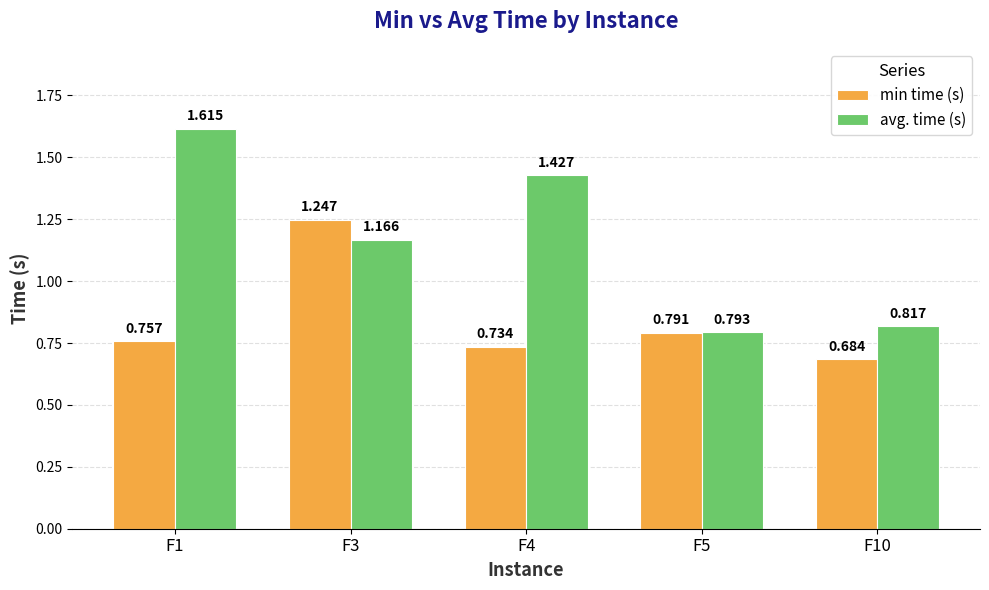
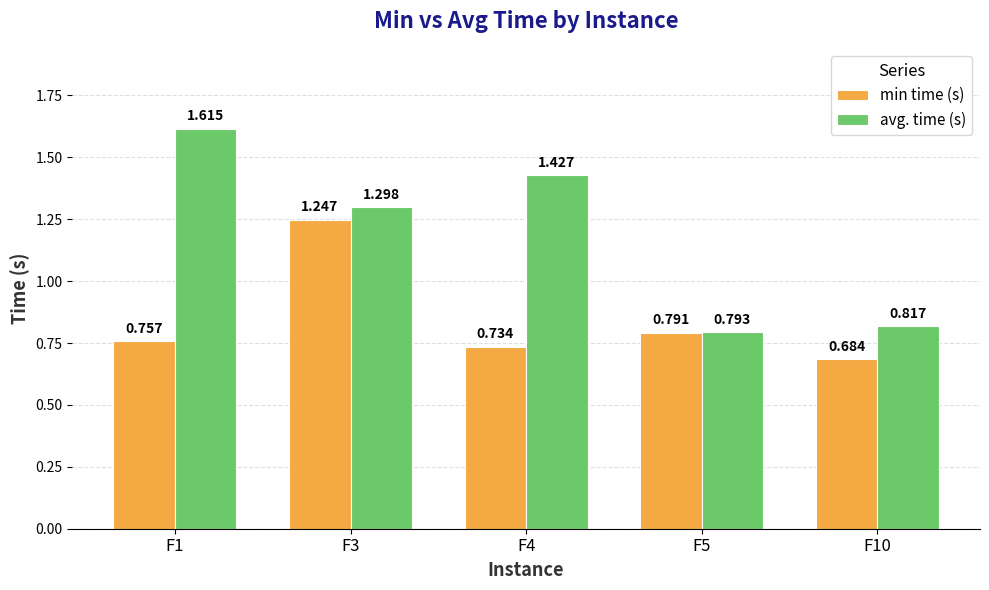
  {
    "min time (s)": {
      "F1": 0.757,
      "F3": 1.247,
      "F4": 0.734,
      "F5": 0.791,
      "F10": 0.684
    },
    "avg. time (s)": {
      "F1": 1.615,
-     "F3": 1.166,
+     "F3": 1.298,
      "F4": 1.427,
      "F5": 0.793,
      "F10": 0.817
    }
  }
